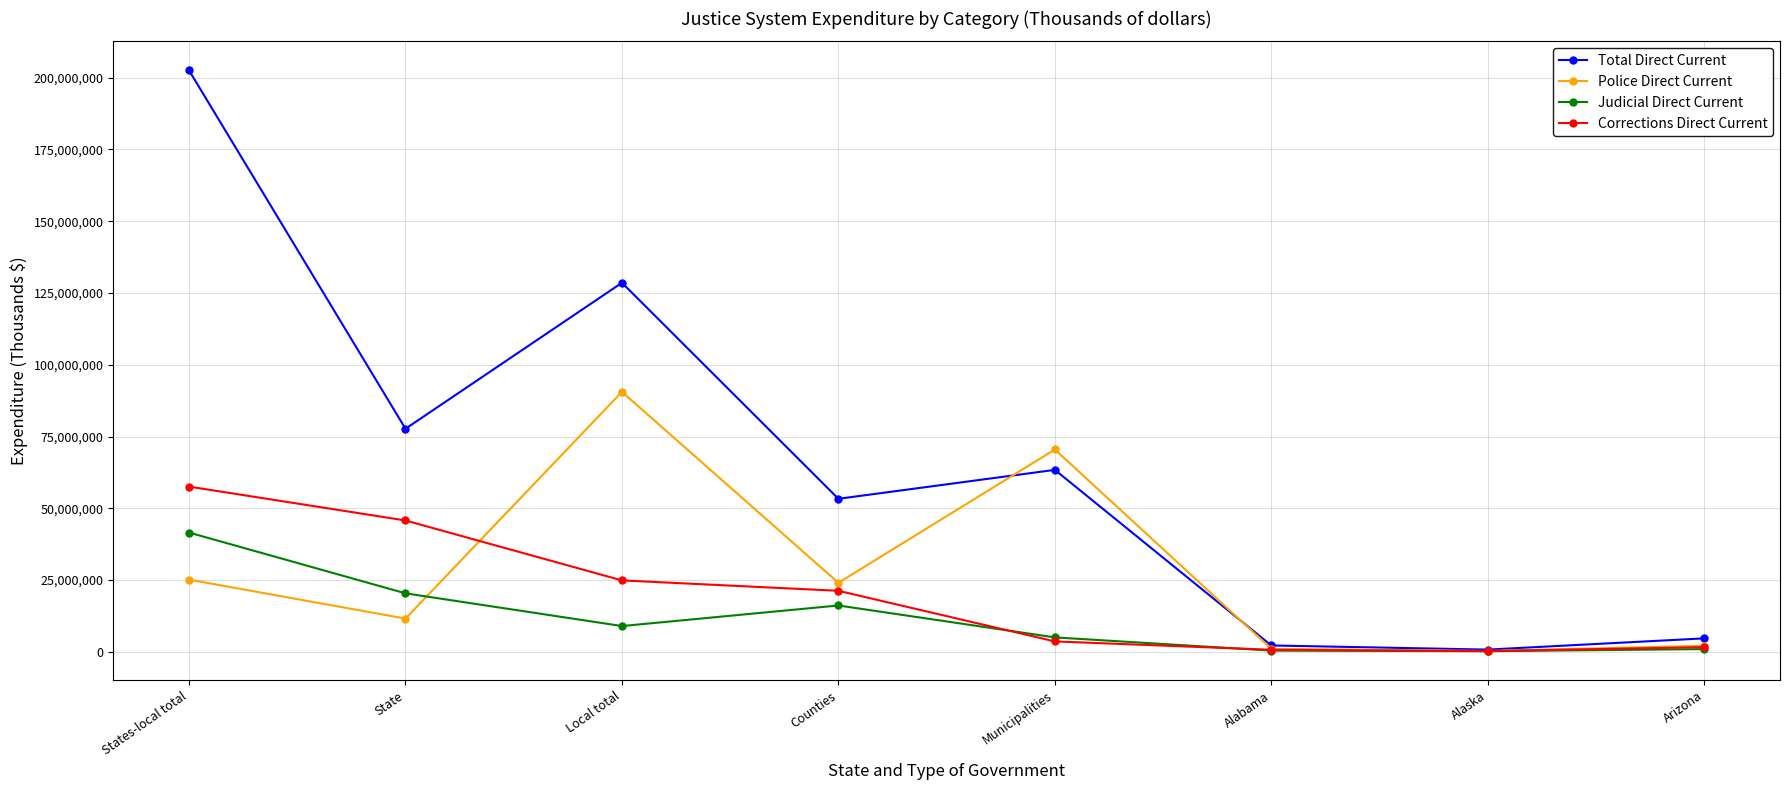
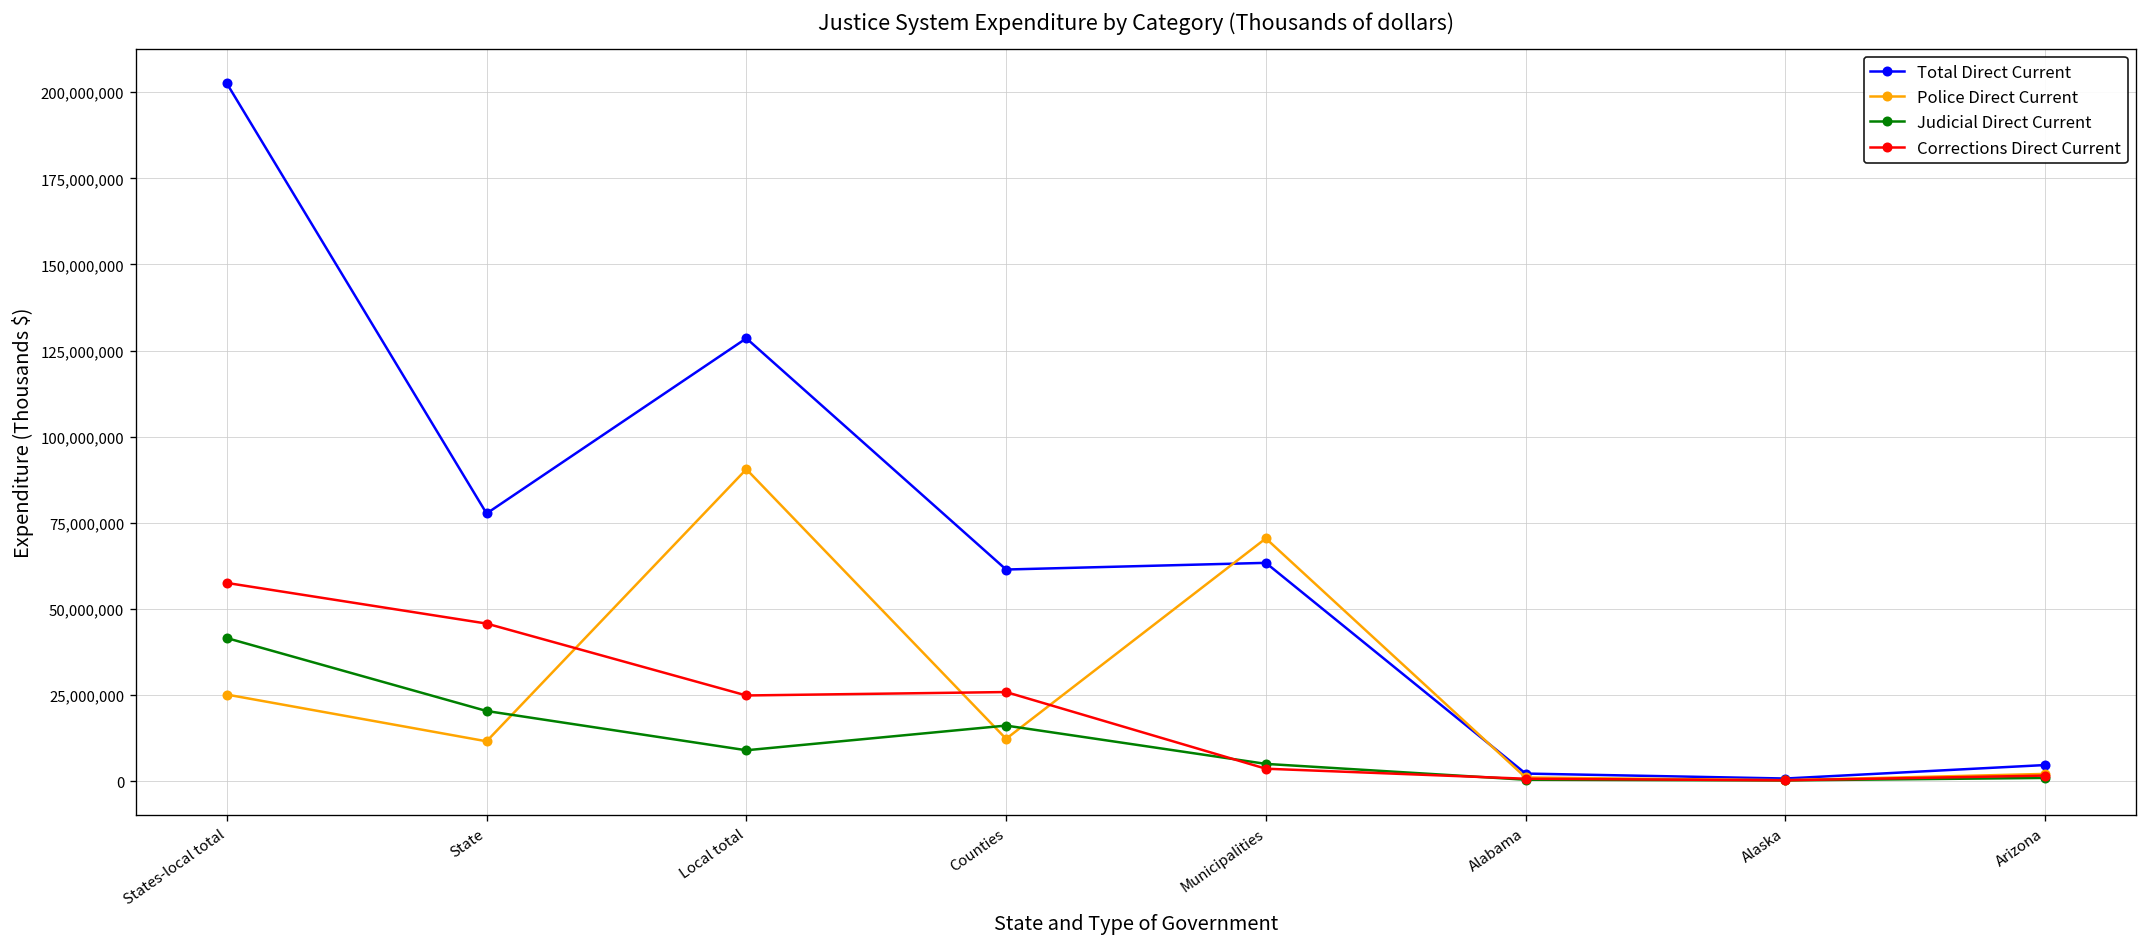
  {
    "Total Direct Current": {
      "States-local total": "203,000,000",
      "State": "78,000,000",
      "Local total": "129,000,000",
-     "Counties": "53,000,000",
+     "Counties": "61,000,000",
      "Municipalities": "63,000,000",
      "Alabama": "2,000,000",
      "Arizona": "5,000,000"
    },
    "Police Direct Current": {
      "States-local total": "25,000,000",
      "State": "12,000,000",
      "Local total": "91,000,000",
-     "Counties": "24,000,000",
+     "Counties": "12,000,000",
      "Municipalities": "70,000,000"
    },
    "Judicial Direct Current": {
      "States-local total": "42,000,000",
      "State": "20,000,000",
      "Local total": "9,000,000",
      "Counties": "16,000,000",
      "Municipalities": "5,000,000"
    },
    "Corrections Direct Current": {
      "States-local total": "58,000,000",
      "State": "46,000,000",
      "Local total": "25,000,000",
-     "Counties": "21,000,000",
+     "Counties": "26,000,000",
      "Municipalities": "4,000,000"
    }
  }
